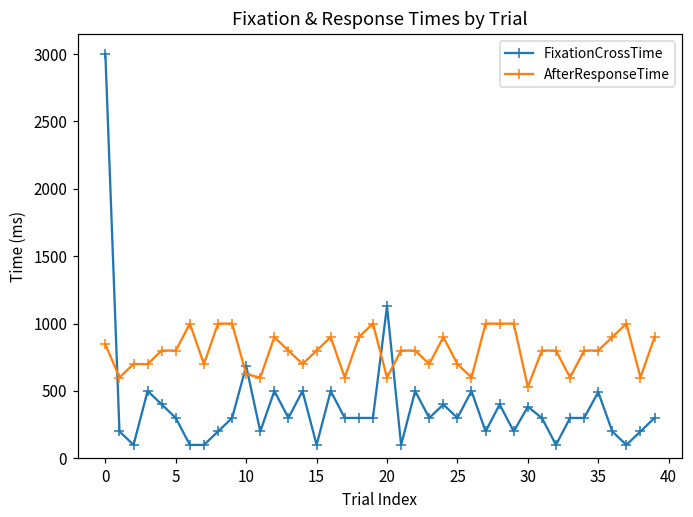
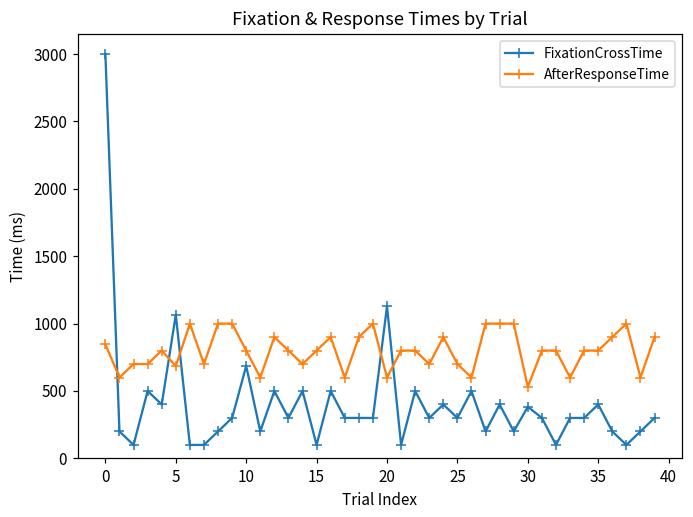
  {
    "FixationCrossTime": {
      "0": 3000,
-     "5": 300,
+     "5": 1070,
      "10": 690,
      "15": 100,
      "20": 1130,
      "25": 300,
      "30": 380,
-     "35": 490
+     "35": 400
    },
    "AfterResponseTime": {
      "0": 850,
-     "5": 800,
-     "10": 630,
+     "5": 690,
+     "10": 800,
      "15": 800,
      "20": 600,
      "25": 700,
      "30": 530,
      "35": 800
    }
  }
